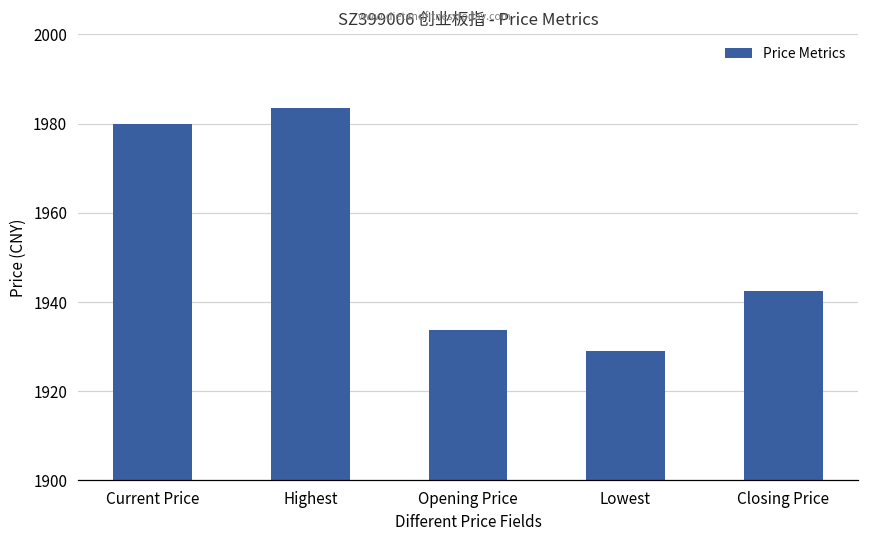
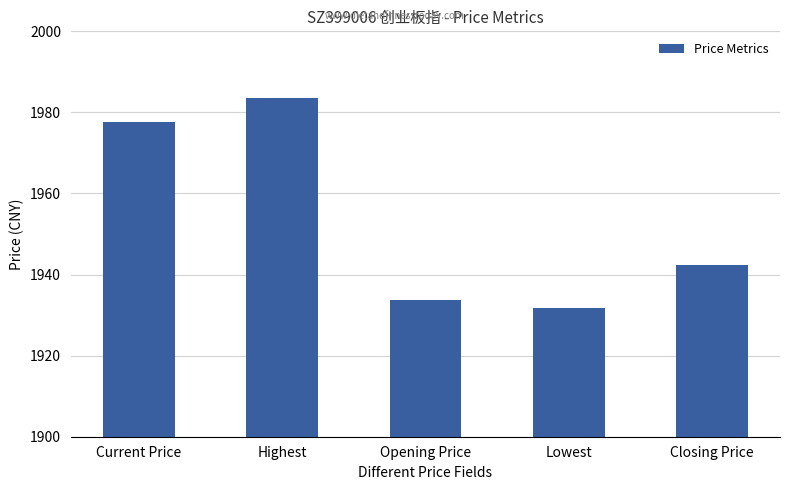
  {
-   "Current Price": 1980,
+   "Current Price": 1978,
    "Highest": 1983,
    "Opening Price": 1934,
-   "Lowest": 1929,
+   "Lowest": 1932,
    "Closing Price": 1942
  }
